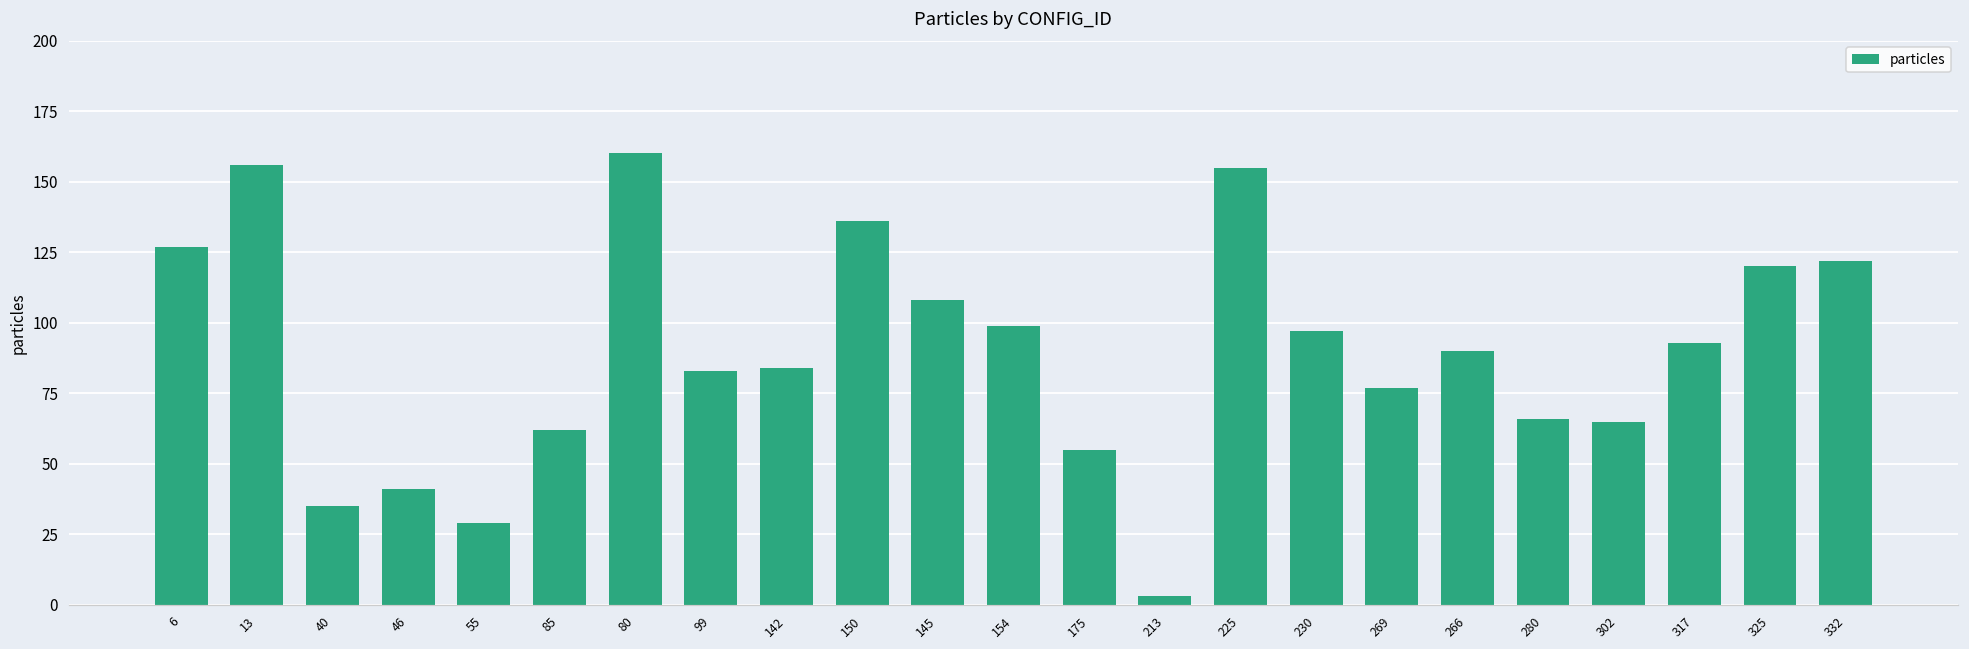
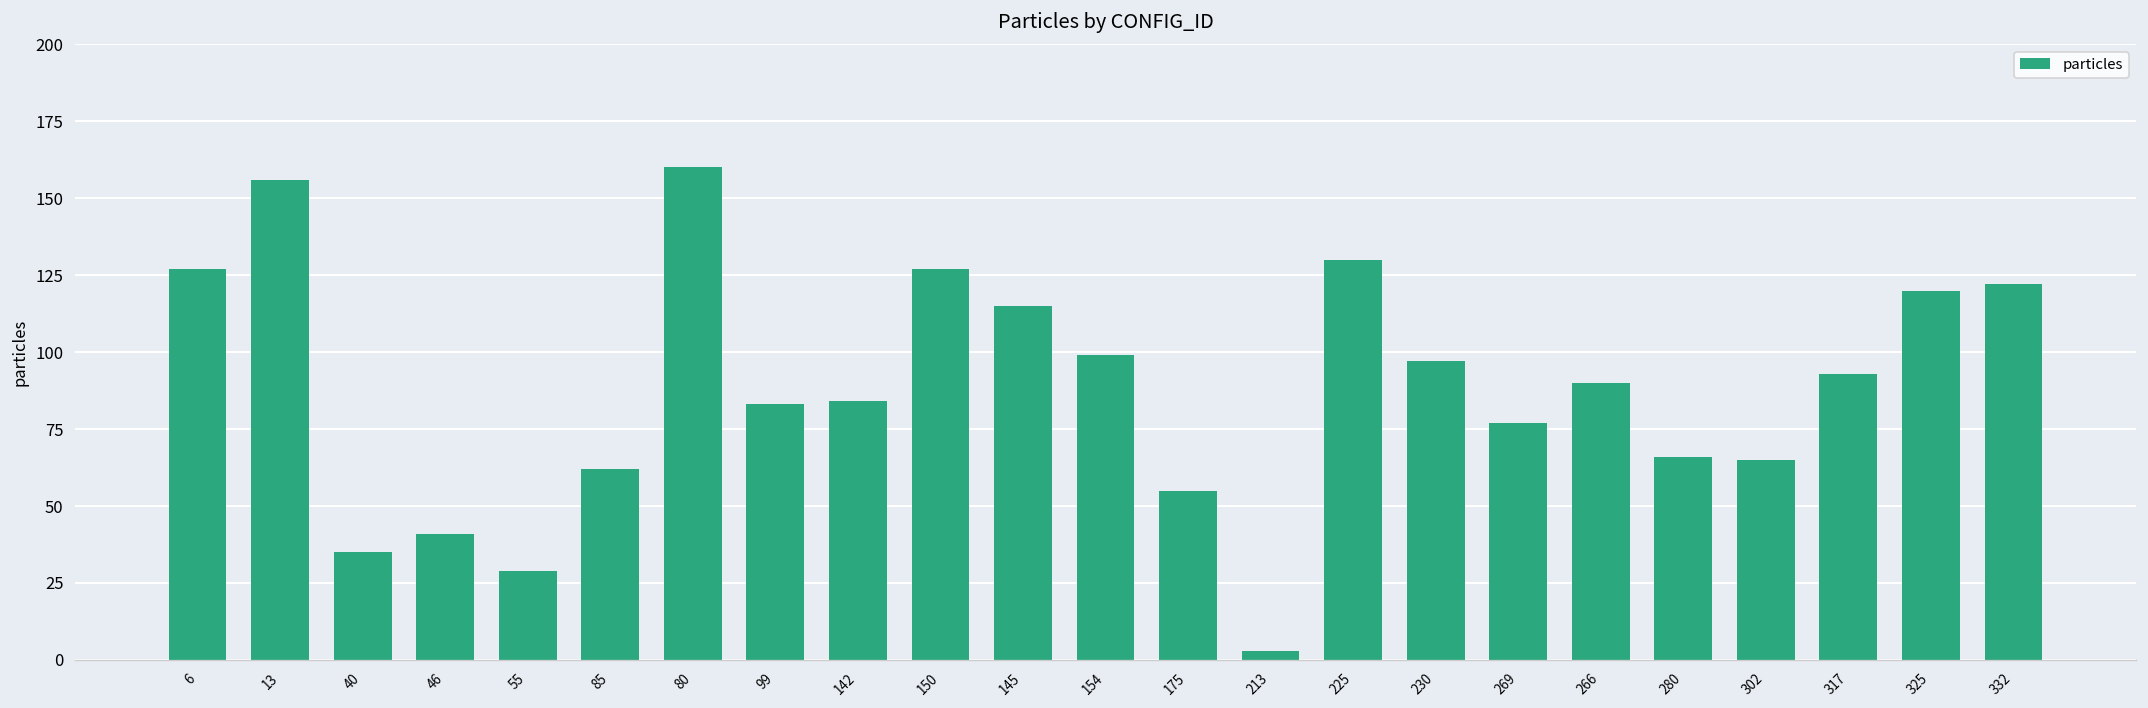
  {
    "6": 127,
    "13": 156,
    "40": 35,
    "46": 41,
    "55": 29,
    "85": 62,
    "80": 160,
    "99": 83,
    "142": 84,
-   "150": 136,
-   "145": 108,
+   "150": 127,
+   "145": 115,
    "154": 99,
    "175": 55,
    "213": 3,
-   "225": 155,
+   "225": 130,
    "230": 97,
    "269": 77,
    "266": 90,
    "280": 66,
    "302": 65,
    "317": 93,
    "325": 120,
    "332": 122
  }
